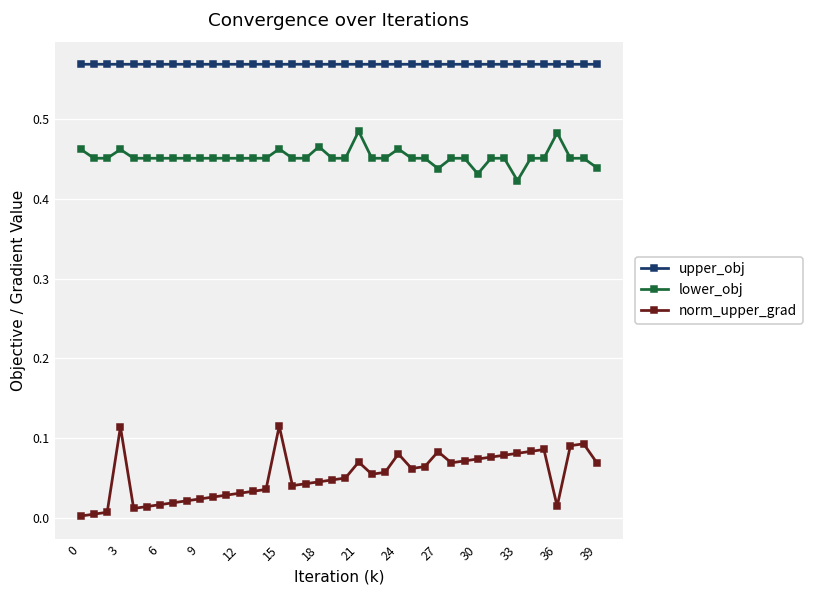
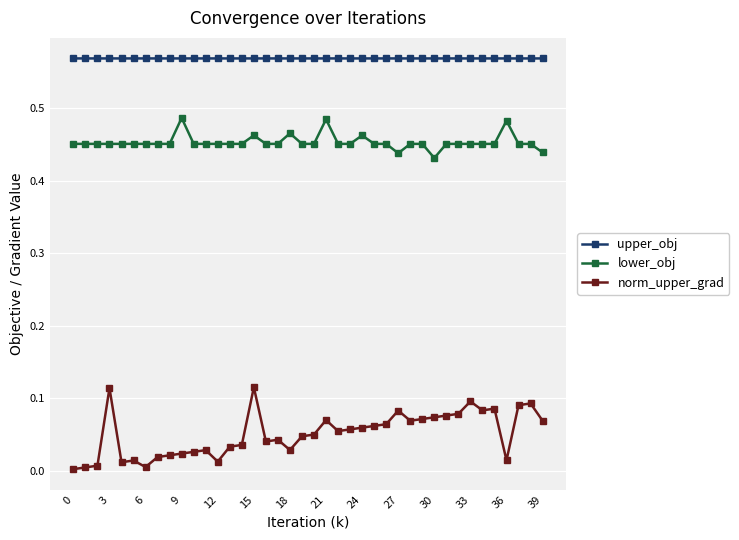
  {
    "upper_obj": {
      "0": 0.57,
      "3": 0.57,
      "6": 0.57,
      "9": 0.57,
      "12": 0.57,
      "15": 0.57,
      "18": 0.57,
      "21": 0.57,
      "24": 0.57,
      "27": 0.57,
      "30": 0.57,
      "33": 0.57,
      "36": 0.57,
      "39": 0.57
    },
    "lower_obj": {
-     "0": 0.46,
-     "3": 0.46,
+     "0": 0.45,
+     "3": 0.45,
      "6": 0.45,
-     "9": 0.45,
+     "9": 0.49,
      "12": 0.45,
      "15": 0.46,
      "18": 0.47,
      "21": 0.48,
      "24": 0.46,
      "27": 0.44,
      "30": 0.43,
-     "33": 0.42,
+     "33": 0.45,
      "36": 0.48,
      "39": 0.44
    },
    "norm_upper_grad": {
      "0": 0.00,
      "3": 0.11,
-     "6": 0.02,
+     "6": 0.01,
      "9": 0.02,
-     "12": 0.03,
+     "12": 0.01,
      "15": 0.12,
-     "18": 0.05,
+     "18": 0.03,
      "21": 0.07,
-     "24": 0.08,
+     "24": 0.06,
      "27": 0.08,
      "30": 0.07,
-     "33": 0.08,
+     "33": 0.10,
      "36": 0.01,
      "39": 0.07
    }
  }
